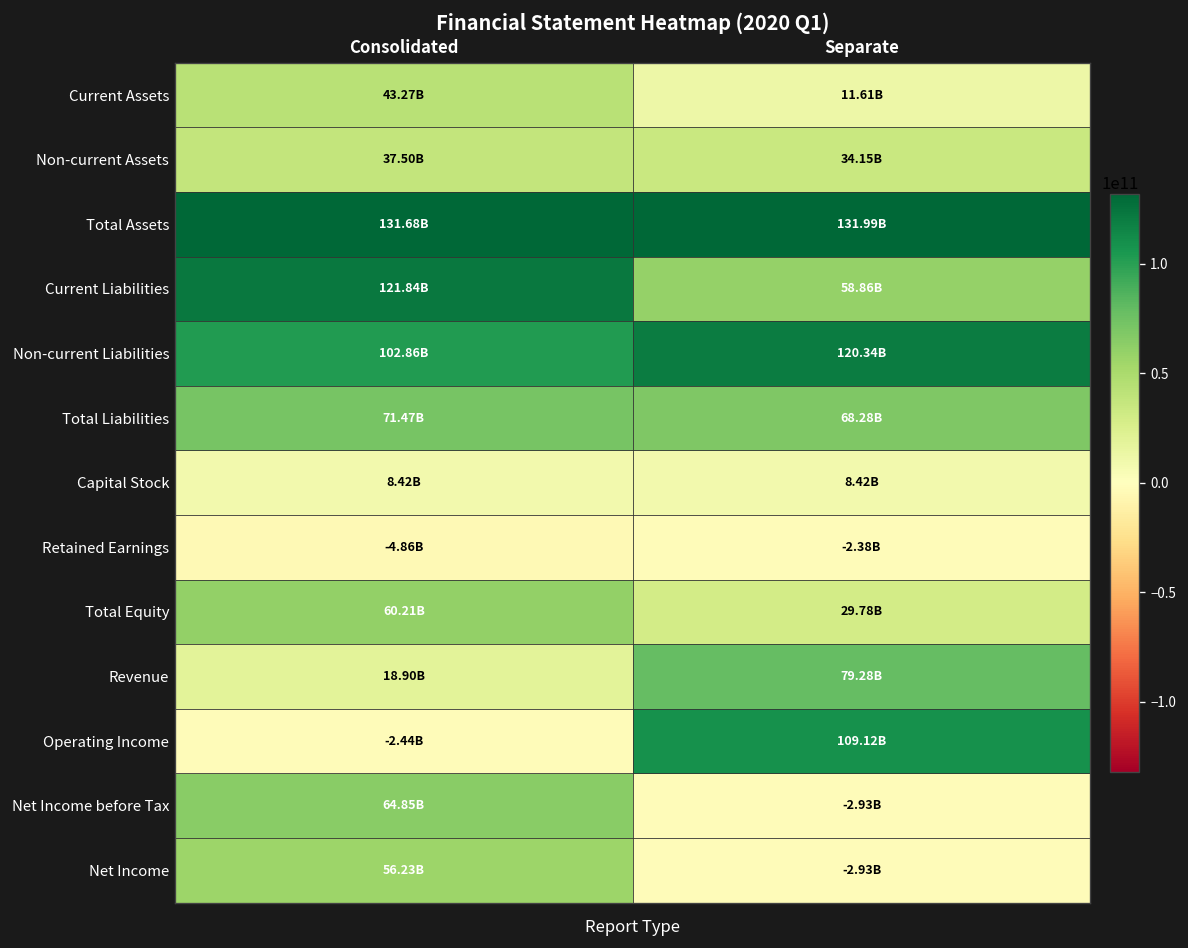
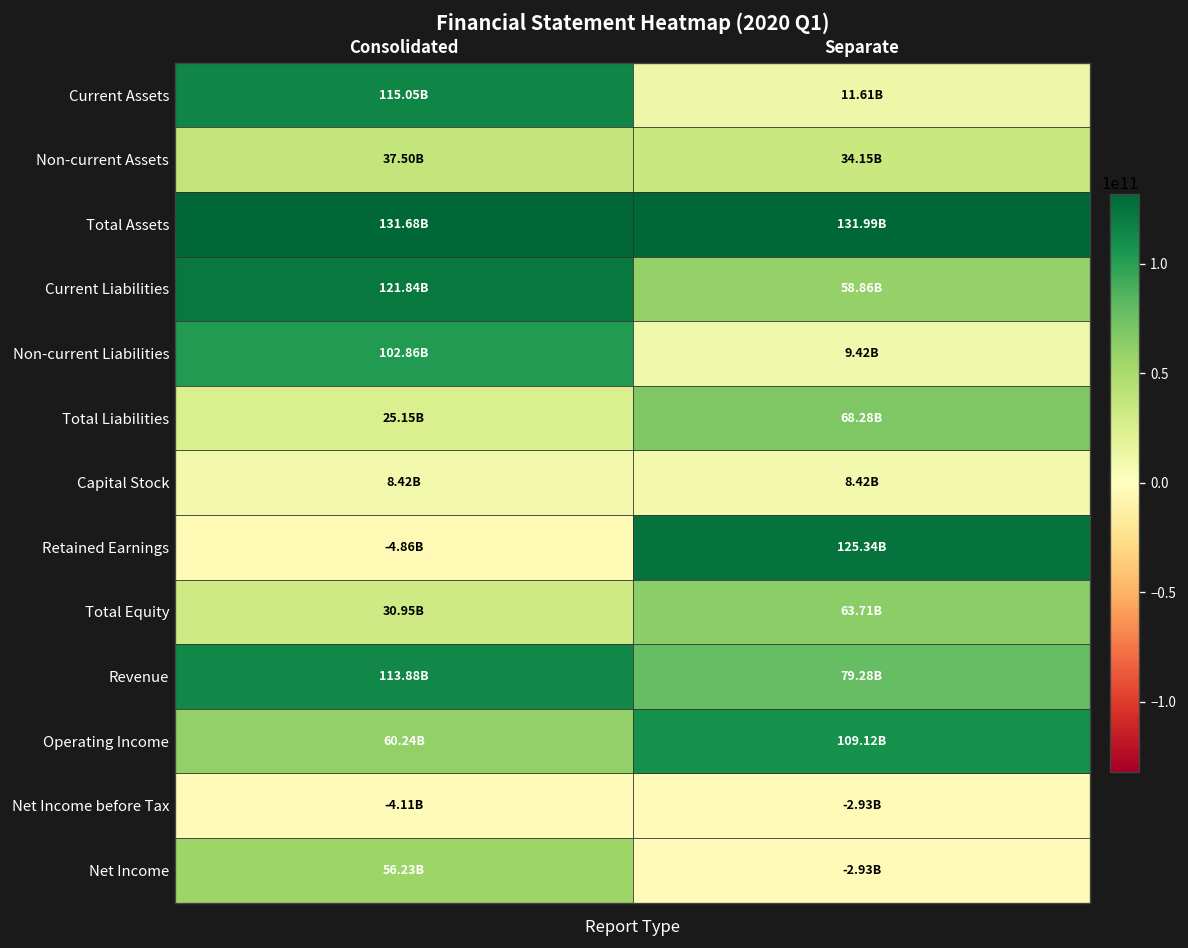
  {
    "Current Assets": {
-     "Consolidated": "43.27B",
+     "Consolidated": "115.05B",
      "Separate": "11.61B"
    },
    "Non-current Assets": {
      "Consolidated": "37.50B",
      "Separate": "34.15B"
    },
    "Total Assets": {
      "Consolidated": "131.68B",
      "Separate": "131.99B"
    },
    "Current Liabilities": {
      "Consolidated": "121.84B",
      "Separate": "58.86B"
    },
    "Non-current Liabilities": {
      "Consolidated": "102.86B",
-     "Separate": "120.34B"
+     "Separate": "9.42B"
    },
    "Total Liabilities": {
-     "Consolidated": "71.47B",
+     "Consolidated": "25.15B",
      "Separate": "68.28B"
    },
    "Capital Stock": {
      "Consolidated": "8.42B",
      "Separate": "8.42B"
    },
    "Retained Earnings": {
      "Consolidated": "-4.86B",
-     "Separate": "-2.38B"
+     "Separate": "125.34B"
    },
    "Total Equity": {
-     "Consolidated": "60.21B",
-     "Separate": "29.78B"
+     "Consolidated": "30.95B",
+     "Separate": "63.71B"
    },
    "Revenue": {
-     "Consolidated": "18.90B",
+     "Consolidated": "113.88B",
      "Separate": "79.28B"
    },
    "Operating Income": {
-     "Consolidated": "-2.44B",
+     "Consolidated": "60.24B",
      "Separate": "109.12B"
    },
    "Net Income before Tax": {
-     "Consolidated": "64.85B",
+     "Consolidated": "-4.11B",
      "Separate": "-2.93B"
    },
    "Net Income": {
      "Consolidated": "56.23B",
      "Separate": "-2.93B"
    }
  }
